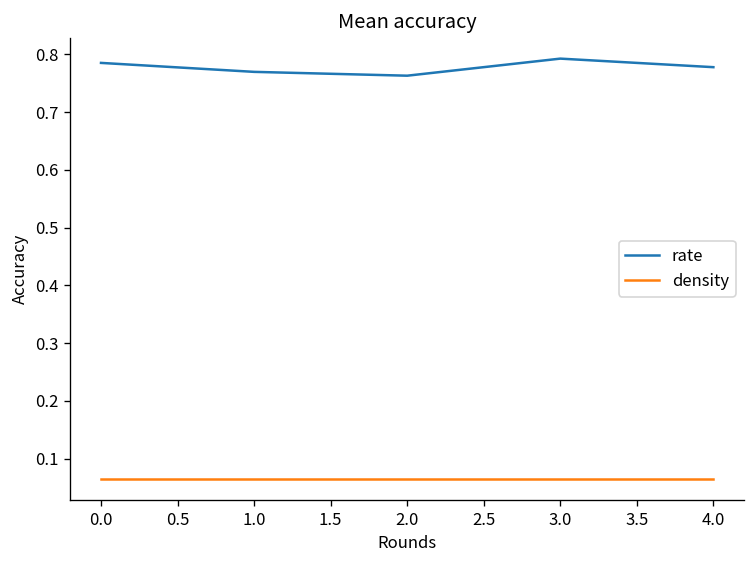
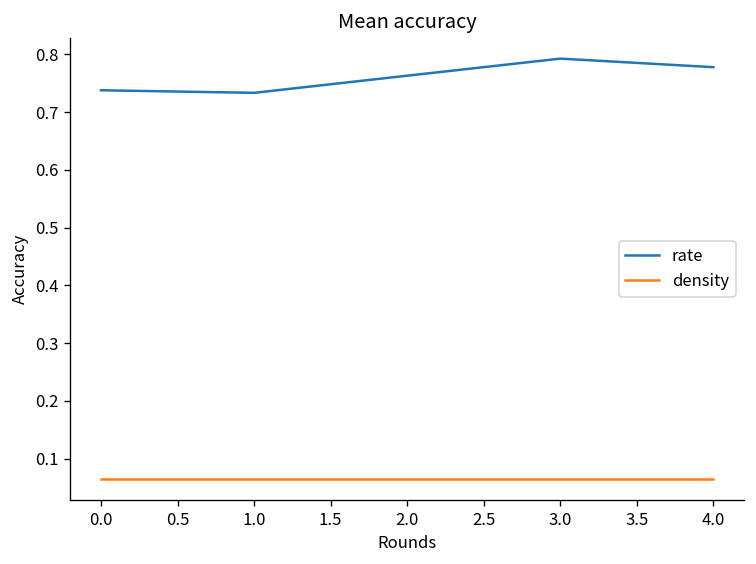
  {
    "rate": {
-     "0.0": 0.79,
-     "1.0": 0.77,
+     "0.0": 0.74,
+     "1.0": 0.73,
      "2.0": 0.76,
      "3.0": 0.79,
      "4.0": 0.78
    },
    "density": {
      "0.0": 0.06,
      "1.0": 0.06,
      "2.0": 0.06,
      "3.0": 0.06,
      "4.0": 0.06
    }
  }
